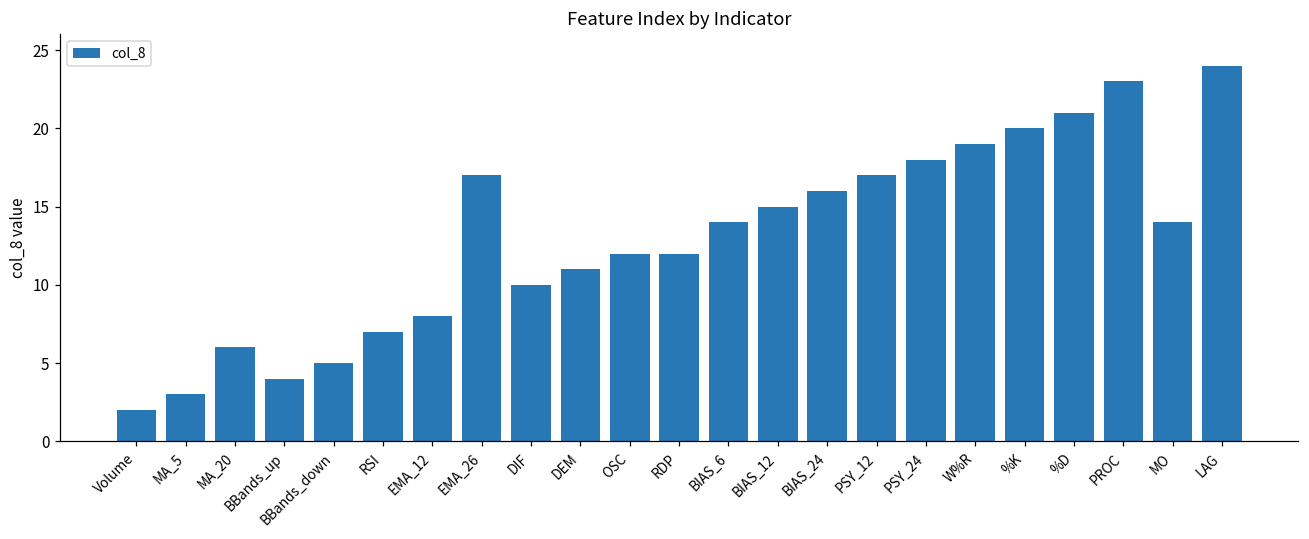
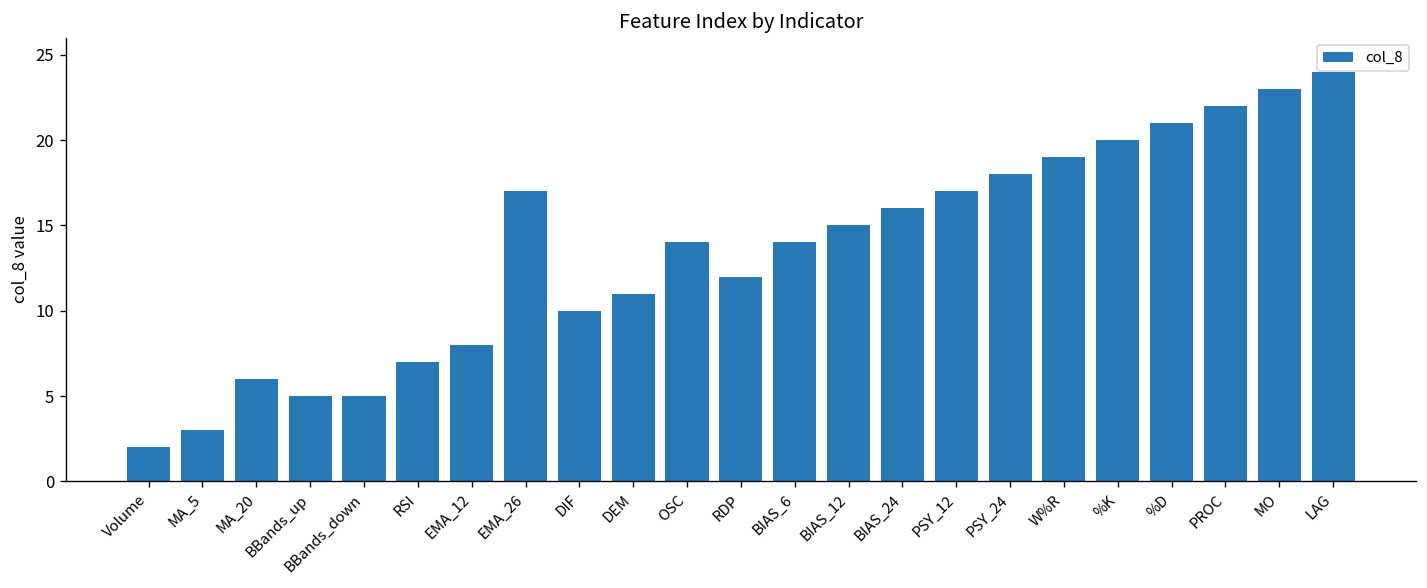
  {
    "Volume": 2,
    "MA_5": 3,
    "MA_20": 6,
-   "BBands_up": 4,
+   "BBands_up": 5,
    "BBands_down": 5,
    "RSI": 7,
    "EMA_12": 8,
    "EMA_26": 17,
    "DIF": 10,
    "DEM": 11,
-   "OSC": 12,
+   "OSC": 14,
    "RDP": 12,
    "BIAS_6": 14,
    "BIAS_12": 15,
    "BIAS_24": 16,
    "PSY_12": 17,
    "PSY_24": 18,
    "W%R": 19,
    "%K": 20,
    "%D": 21,
-   "PROC": 23,
-   "MO": 14,
+   "PROC": 22,
+   "MO": 23,
    "LAG": 24
  }
